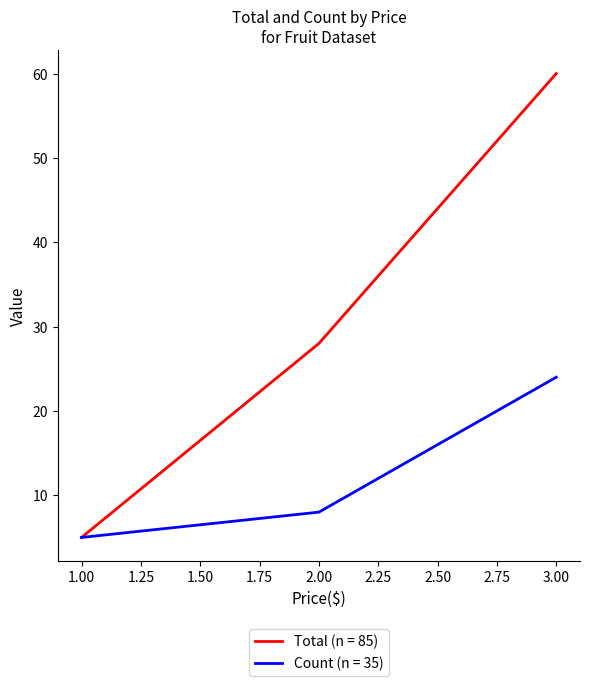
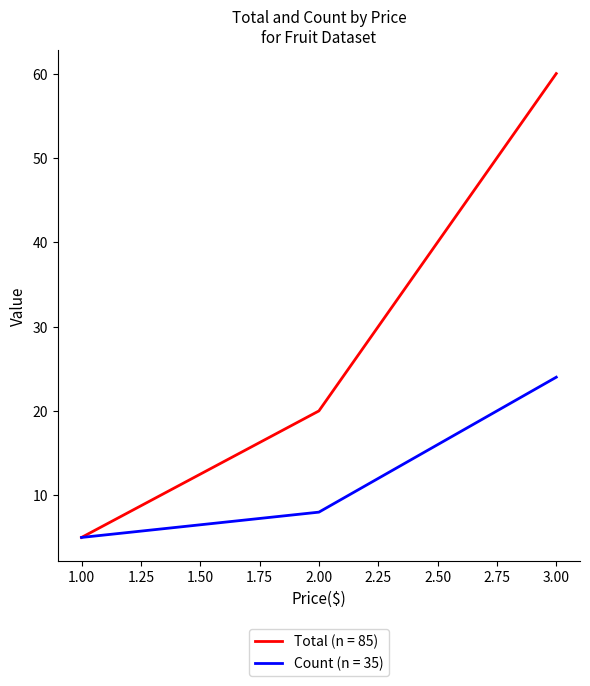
  {
    "Total (n = 85)": {
-     "2.00": 28,
+     "2.00": 20,
      "3.00": 60
    },
    "Count (n = 35)": {
      "2.00": 8,
      "3.00": 24
    }
  }
